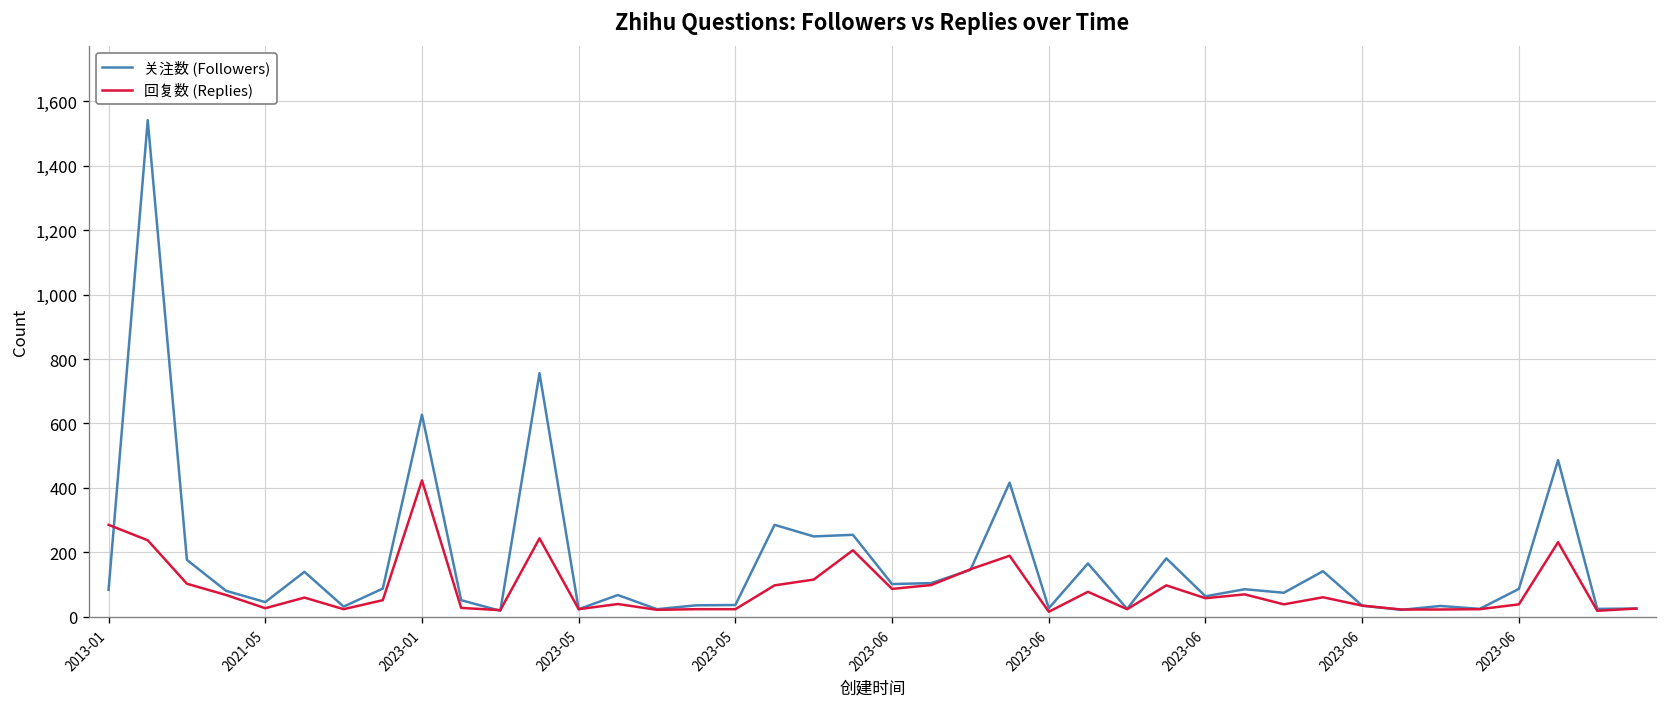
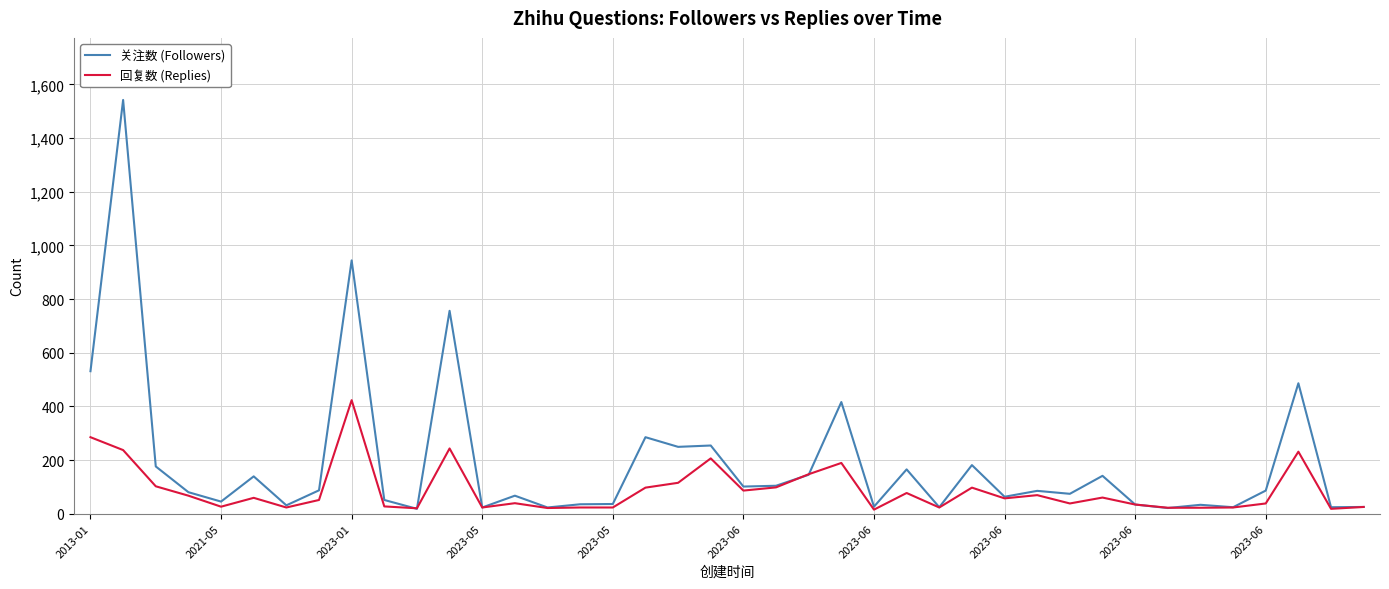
  {
    "关注数 (Followers)": {
-     "2013-01": 80,
+     "2013-01": 530,
      "2021-05": 50,
-     "2023-01": 630
+     "2023-01": 940
    },
    "回复数 (Replies)": {
      "2013-01": 290,
      "2021-05": 30,
      "2023-01": 420
    }
  }
